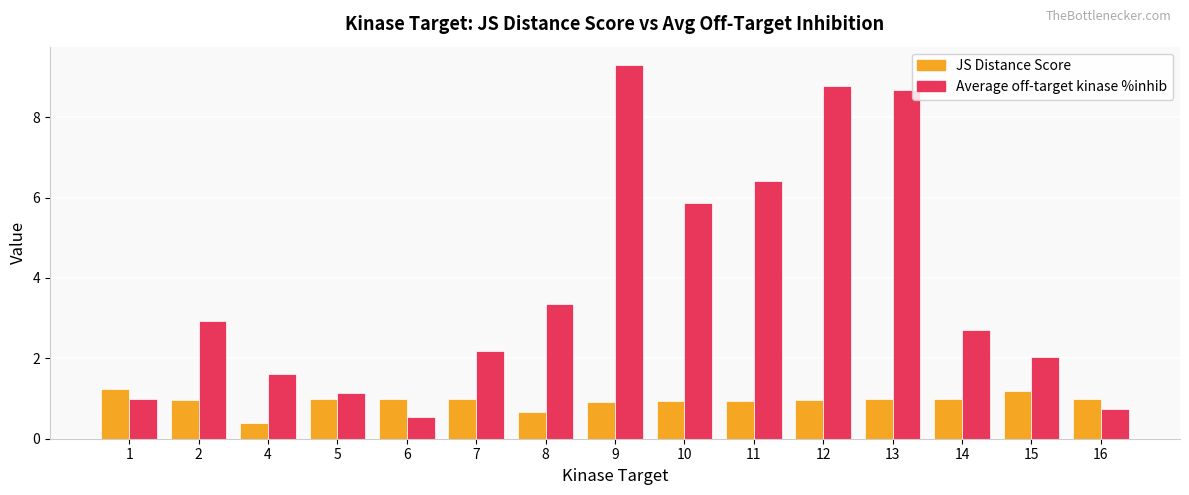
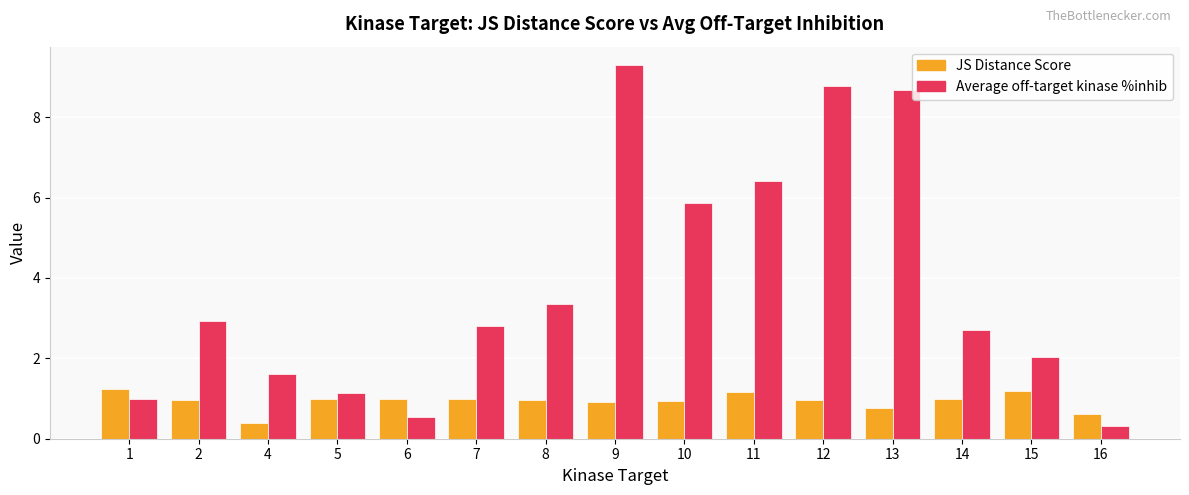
  {
    "JS Distance Score": {
      "1": 1.2,
      "2": 1.0,
      "4": 0.4,
      "5": 1.0,
      "6": 1.0,
      "7": 1.0,
-     "8": 0.7,
+     "8": 1.0,
      "9": 0.9,
      "10": 0.9,
-     "11": 0.9,
+     "11": 1.2,
      "12": 1.0,
-     "13": 1.0,
+     "13": 0.8,
      "14": 1.0,
      "15": 1.2,
-     "16": 1.0
+     "16": 0.6
    },
    "Average off-target kinase %inhib": {
      "1": 1.0,
      "2": 2.9,
      "4": 1.6,
      "5": 1.1,
      "6": 0.5,
-     "7": 2.2,
+     "7": 2.8,
      "8": 3.4,
      "9": 9.3,
      "10": 5.9,
      "11": 6.4,
      "12": 8.8,
      "13": 8.7,
      "14": 2.7,
      "15": 2.0,
-     "16": 0.7
+     "16": 0.3
    }
  }
